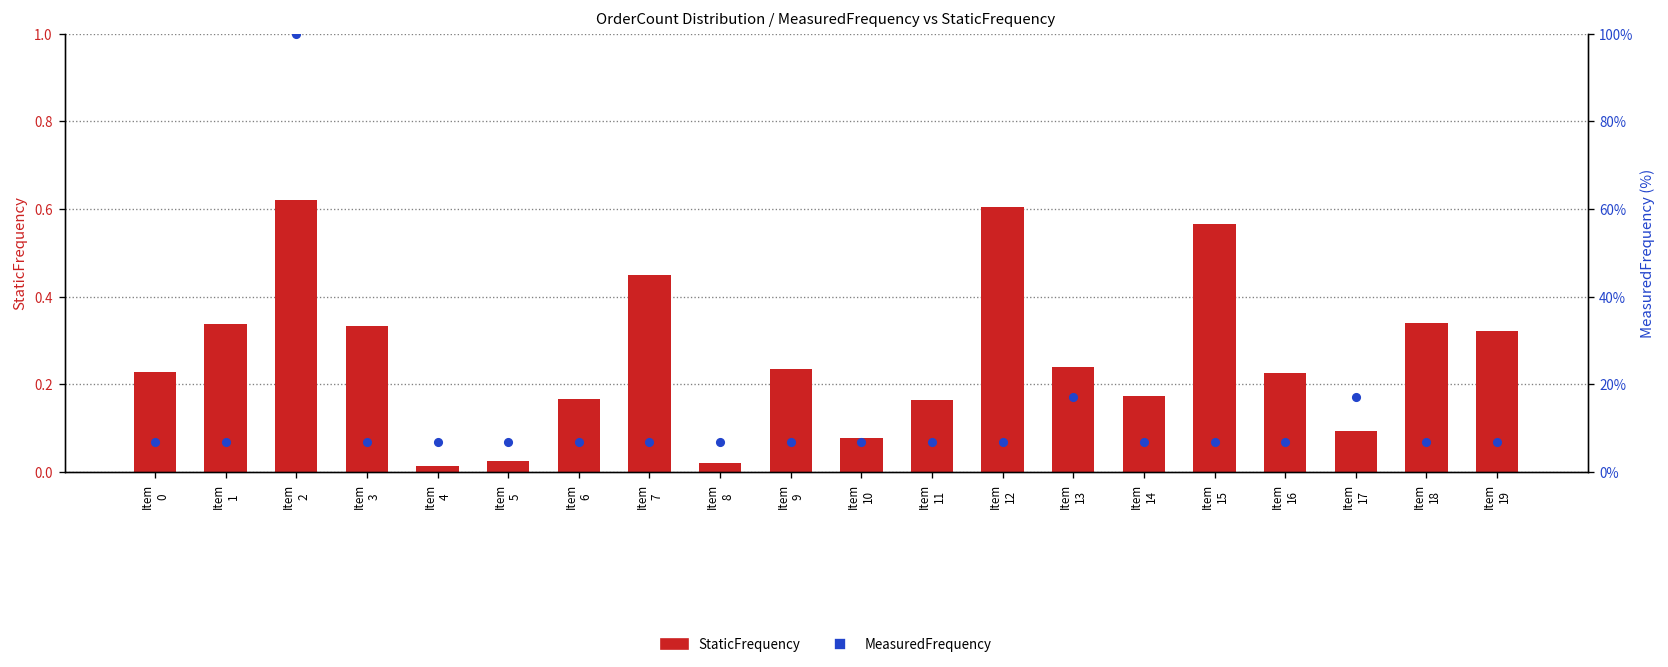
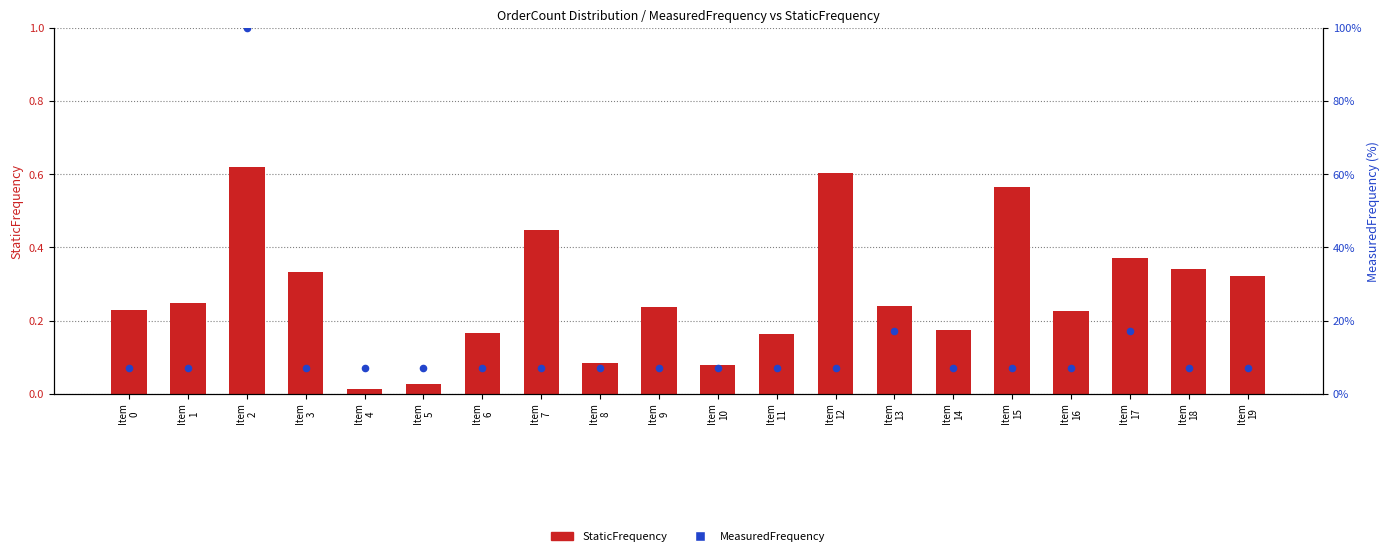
  {
    "StaticFrequency": {
      "Item 0": 0.23,
-     "Item 1": 0.34,
+     "Item 1": 0.25,
      "Item 2": 0.62,
      "Item 3": 0.33,
      "Item 4": 0.01,
      "Item 5": 0.03,
      "Item 6": 0.17,
      "Item 7": 0.45,
-     "Item 8": 0.02,
+     "Item 8": 0.08,
      "Item 9": 0.24,
      "Item 10": 0.08,
      "Item 11": 0.16,
      "Item 12": 0.60,
      "Item 13": 0.24,
      "Item 14": 0.17,
      "Item 15": 0.57,
      "Item 16": 0.23,
-     "Item 17": 0.09,
+     "Item 17": 0.37,
      "Item 18": 0.34,
      "Item 19": 0.32
    }
  }
